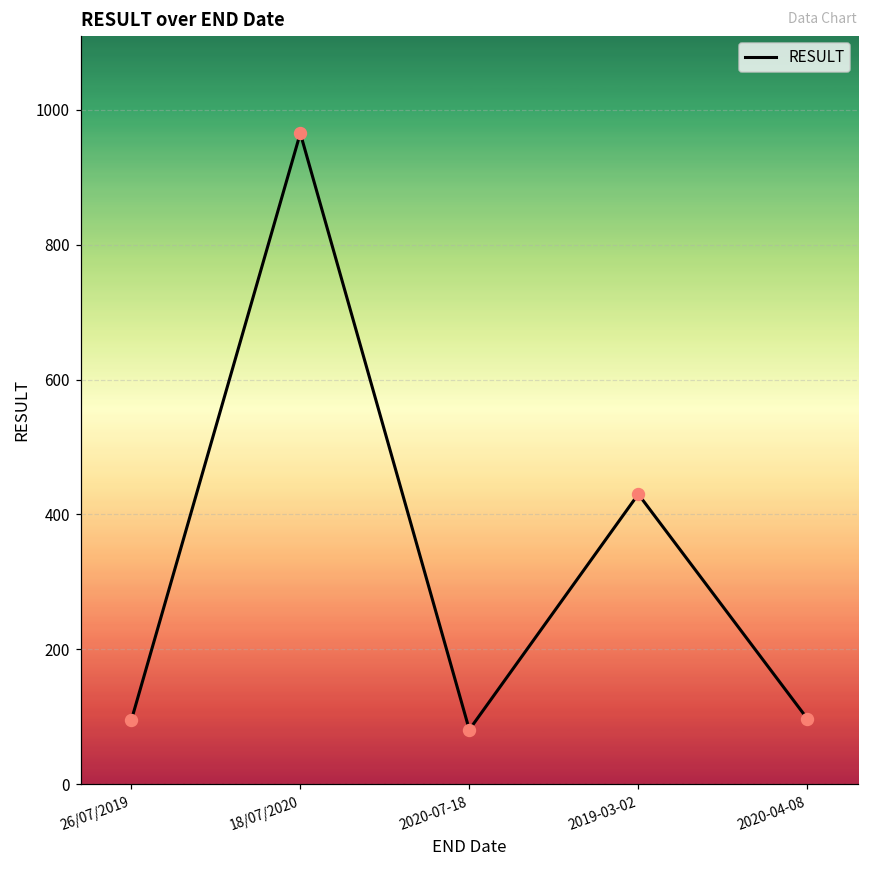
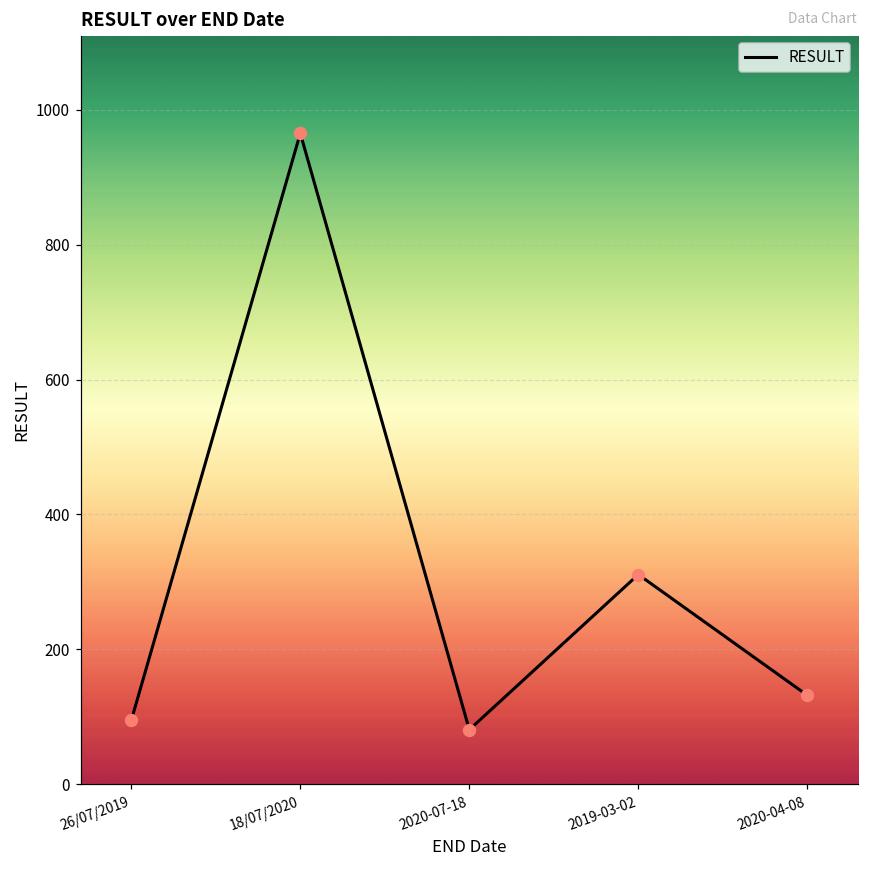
  {
    "26/07/2019": 90,
    "18/07/2020": 970,
    "2020-07-18": 80,
-   "2019-03-02": 430,
-   "2020-04-08": 100
+   "2019-03-02": 310,
+   "2020-04-08": 130
  }
